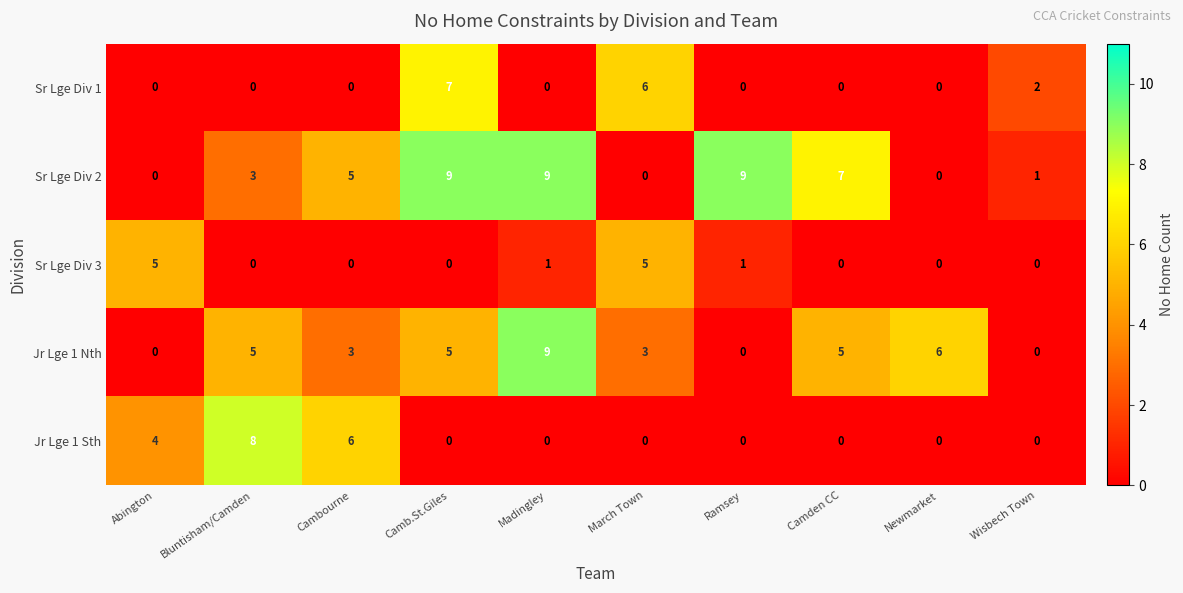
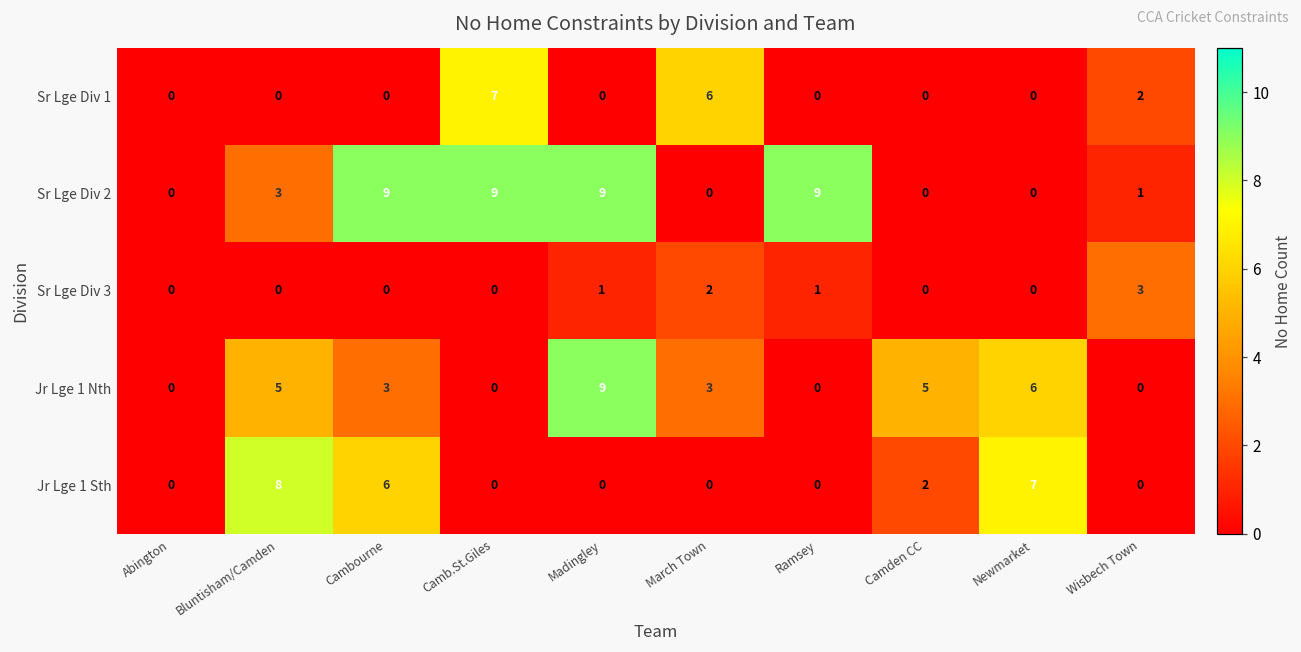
  {
    "Sr Lge Div 1": {
      "Abington": 0,
      "Bluntisham/Camden": 0,
      "Cambourne": 0,
      "Camb.St.Giles": 7,
      "Madingley": 0,
      "March Town": 6,
      "Ramsey": 0,
      "Camden CC": 0,
      "Newmarket": 0,
      "Wisbech Town": 2
    },
    "Sr Lge Div 2": {
      "Abington": 0,
      "Bluntisham/Camden": 3,
-     "Cambourne": 5,
+     "Cambourne": 9,
      "Camb.St.Giles": 9,
      "Madingley": 9,
      "March Town": 0,
      "Ramsey": 9,
-     "Camden CC": 7,
+     "Camden CC": 0,
      "Newmarket": 0,
      "Wisbech Town": 1
    },
    "Sr Lge Div 3": {
-     "Abington": 5,
+     "Abington": 0,
      "Bluntisham/Camden": 0,
      "Cambourne": 0,
      "Camb.St.Giles": 0,
      "Madingley": 1,
-     "March Town": 5,
+     "March Town": 2,
      "Ramsey": 1,
      "Camden CC": 0,
      "Newmarket": 0,
-     "Wisbech Town": 0
+     "Wisbech Town": 3
    },
    "Jr Lge 1 Nth": {
      "Abington": 0,
      "Bluntisham/Camden": 5,
      "Cambourne": 3,
-     "Camb.St.Giles": 5,
+     "Camb.St.Giles": 0,
      "Madingley": 9,
      "March Town": 3,
      "Ramsey": 0,
      "Camden CC": 5,
      "Newmarket": 6,
      "Wisbech Town": 0
    },
    "Jr Lge 1 Sth": {
-     "Abington": 4,
+     "Abington": 0,
      "Bluntisham/Camden": 8,
      "Cambourne": 6,
      "Camb.St.Giles": 0,
      "Madingley": 0,
      "March Town": 0,
      "Ramsey": 0,
-     "Camden CC": 0,
-     "Newmarket": 0,
+     "Camden CC": 2,
+     "Newmarket": 7,
      "Wisbech Town": 0
    }
  }
